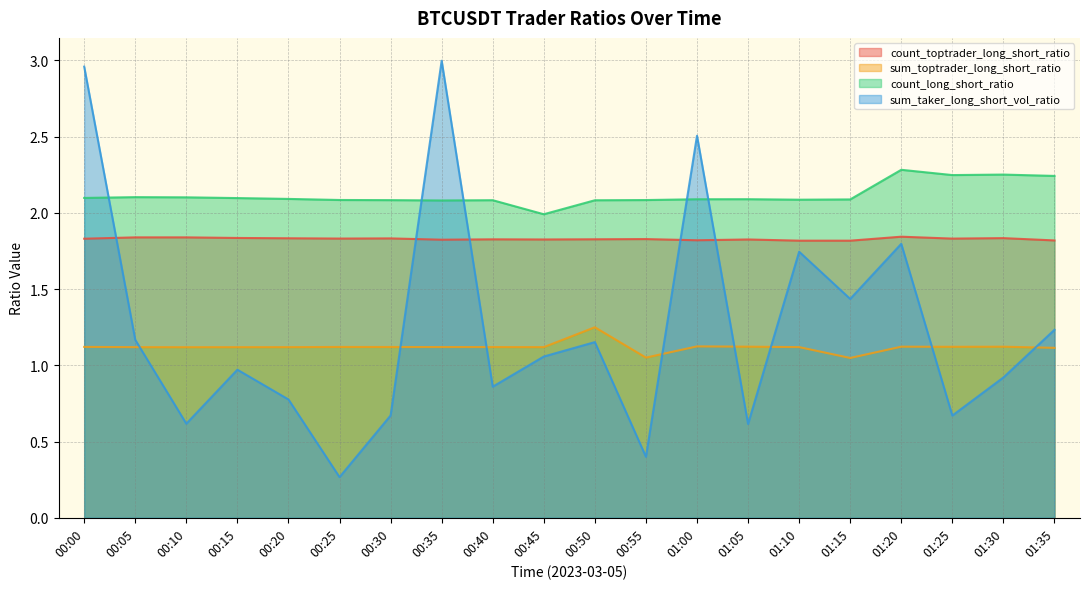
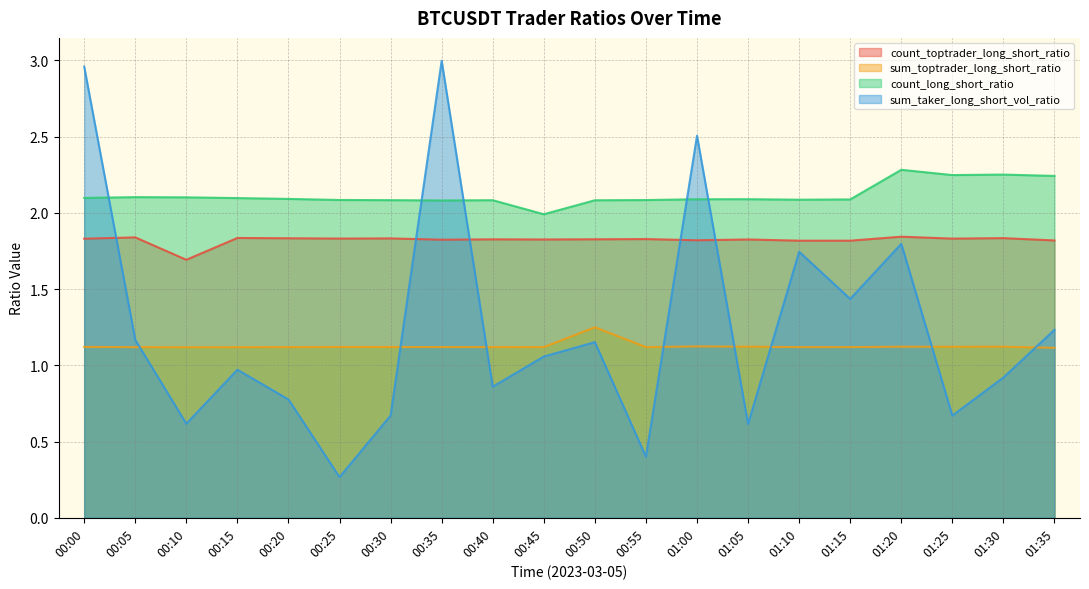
  {
    "count_toptrader_long_short_ratio": {
      "00:00": 1.83,
      "00:05": 1.84,
-     "00:10": 1.84,
+     "00:10": 1.69,
      "00:15": 1.83,
      "00:20": 1.83,
      "00:25": 1.83,
      "00:30": 1.83,
      "00:35": 1.82,
      "00:40": 1.83,
      "00:45": 1.82,
      "00:50": 1.83,
      "00:55": 1.83,
      "01:00": 1.82,
      "01:05": 1.82,
      "01:10": 1.82,
      "01:15": 1.82,
      "01:20": 1.84,
      "01:25": 1.83,
      "01:30": 1.83,
      "01:35": 1.82
    },
    "sum_toptrader_long_short_ratio": {
      "00:00": 1.12,
      "00:05": 1.12,
      "00:10": 1.12,
      "00:15": 1.12,
      "00:20": 1.12,
      "00:25": 1.12,
      "00:30": 1.12,
      "00:35": 1.12,
      "00:40": 1.12,
      "00:45": 1.12,
      "00:50": 1.25,
-     "00:55": 1.05,
+     "00:55": 1.12,
      "01:00": 1.12,
      "01:05": 1.12,
      "01:10": 1.12,
-     "01:15": 1.05,
+     "01:15": 1.12,
      "01:20": 1.12,
      "01:25": 1.12,
      "01:30": 1.12,
      "01:35": 1.11
    },
    "count_long_short_ratio": {
      "00:00": 2.10,
      "00:05": 2.10,
      "00:10": 2.10,
      "00:15": 2.10,
      "00:20": 2.09,
      "00:25": 2.08,
      "00:30": 2.08,
      "00:35": 2.08,
      "00:40": 2.08,
      "00:45": 1.99,
      "00:50": 2.08,
      "00:55": 2.08,
      "01:00": 2.09,
      "01:05": 2.09,
      "01:10": 2.09,
      "01:15": 2.09,
      "01:20": 2.28,
      "01:25": 2.25,
      "01:30": 2.25,
      "01:35": 2.24
    },
    "sum_taker_long_short_vol_ratio": {
      "00:00": 2.96,
      "00:05": 1.17,
      "00:10": 0.62,
      "00:15": 0.97,
      "00:20": 0.78,
      "00:25": 0.27,
      "00:30": 0.67,
      "00:35": 3.00,
      "00:40": 0.86,
      "00:45": 1.06,
      "00:50": 1.15,
      "00:55": 0.40,
      "01:00": 2.50,
      "01:05": 0.62,
      "01:10": 1.74,
      "01:15": 1.44,
      "01:20": 1.80,
      "01:25": 0.67,
      "01:30": 0.92,
      "01:35": 1.23
    }
  }
